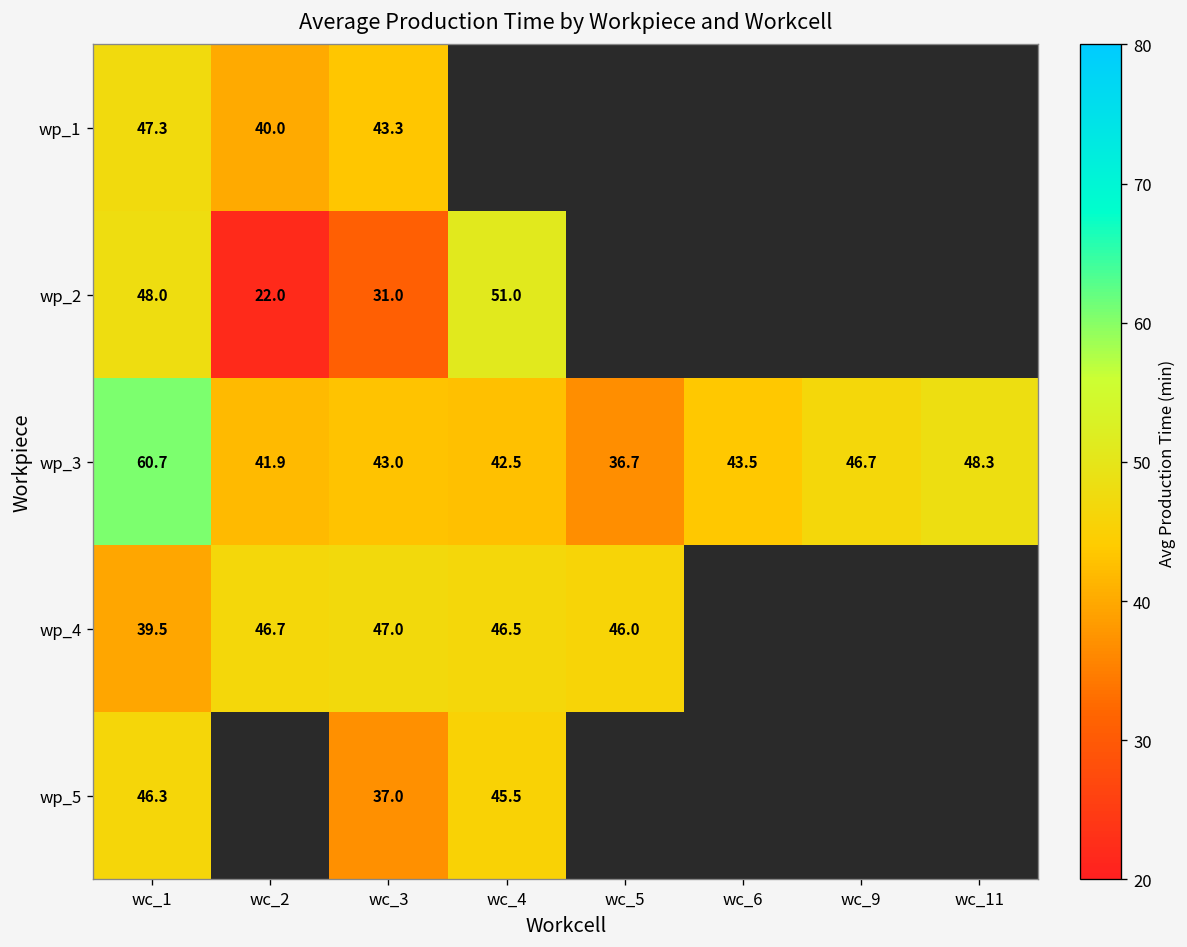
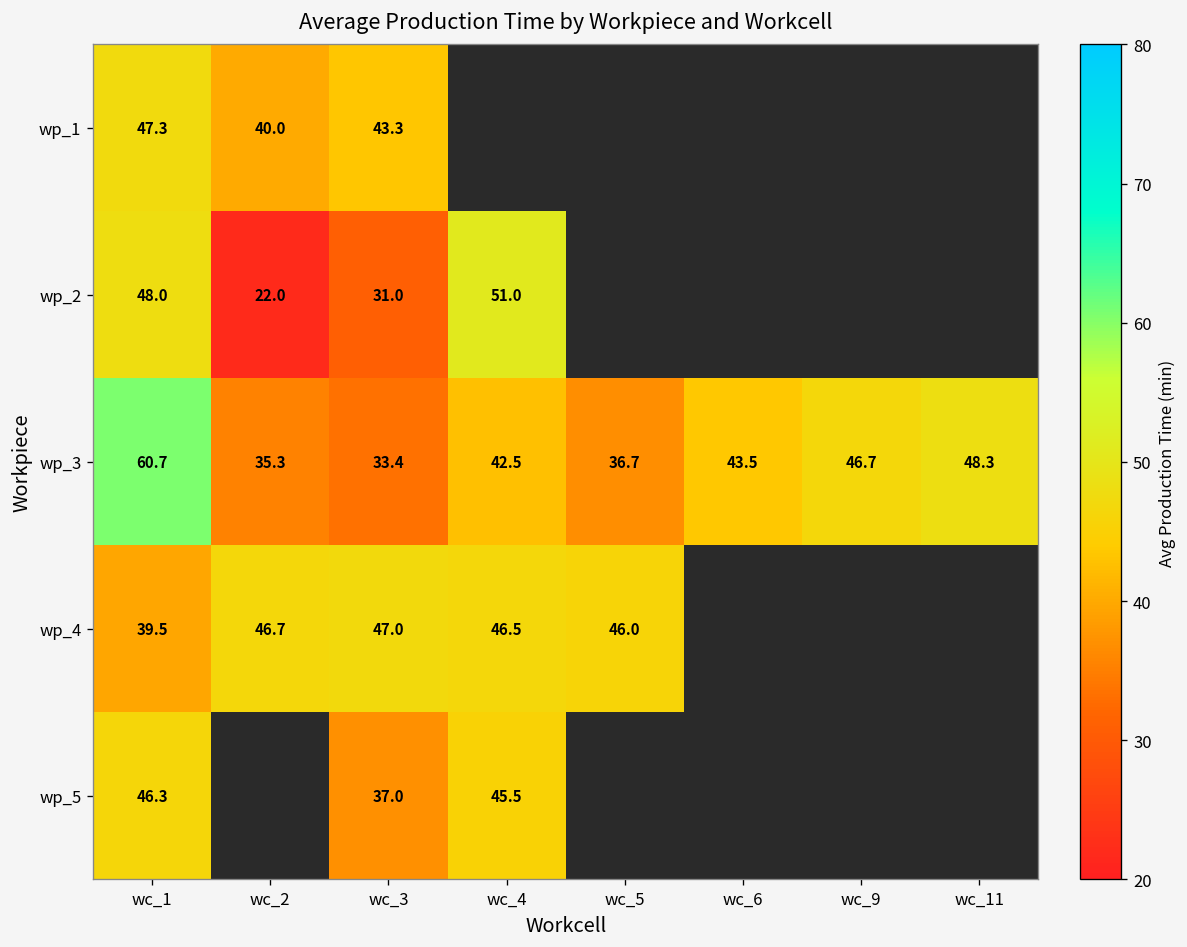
  {
    "wp_1": {
      "wc_1": 47.3,
      "wc_2": 40.0,
      "wc_3": 43.3
    },
    "wp_2": {
      "wc_1": 48.0,
      "wc_2": 22.0,
      "wc_3": 31.0,
      "wc_4": 51.0
    },
    "wp_3": {
      "wc_1": 60.7,
-     "wc_2": 41.9,
-     "wc_3": 43.0,
+     "wc_2": 35.3,
+     "wc_3": 33.4,
      "wc_4": 42.5,
      "wc_5": 36.7,
      "wc_6": 43.5,
      "wc_9": 46.7,
      "wc_11": 48.3
    },
    "wp_4": {
      "wc_1": 39.5,
      "wc_2": 46.7,
      "wc_3": 47.0,
      "wc_4": 46.5,
      "wc_5": 46.0
    },
    "wp_5": {
      "wc_1": 46.3,
      "wc_3": 37.0,
      "wc_4": 45.5
    }
  }
